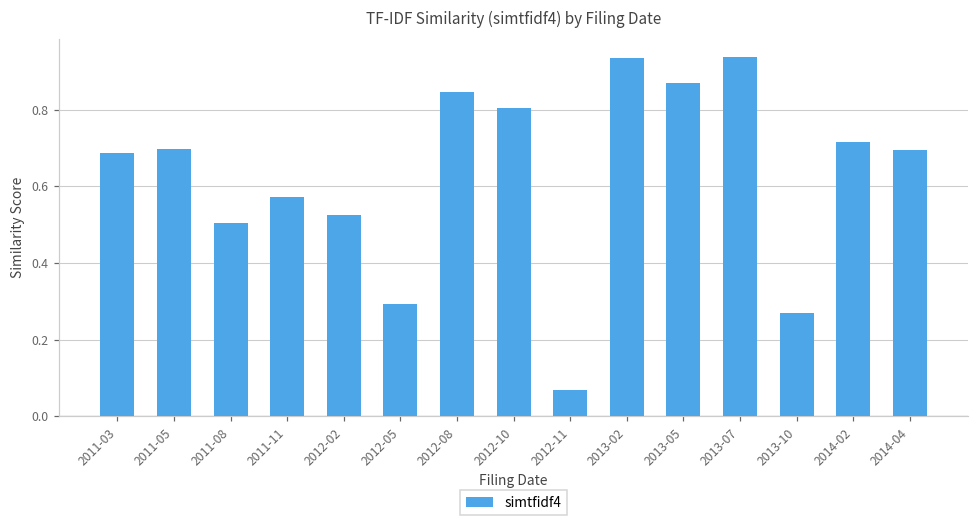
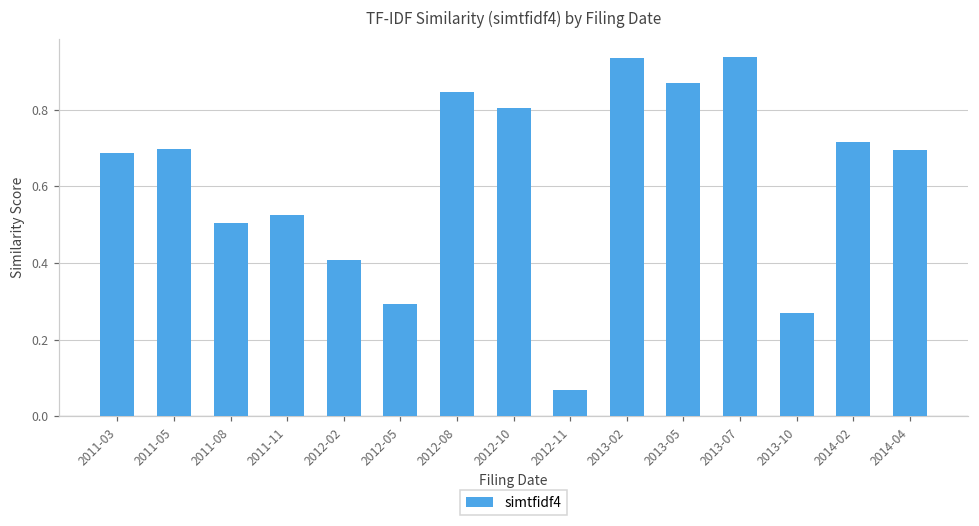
  {
    "2011-03": 0.69,
    "2011-05": 0.70,
    "2011-08": 0.50,
-   "2011-11": 0.57,
-   "2012-02": 0.52,
+   "2011-11": 0.52,
+   "2012-02": 0.41,
    "2012-05": 0.29,
    "2012-08": 0.85,
    "2012-10": 0.80,
    "2012-11": 0.07,
    "2013-02": 0.93,
    "2013-05": 0.87,
    "2013-07": 0.94,
    "2013-10": 0.27,
    "2014-02": 0.72,
    "2014-04": 0.69
  }
